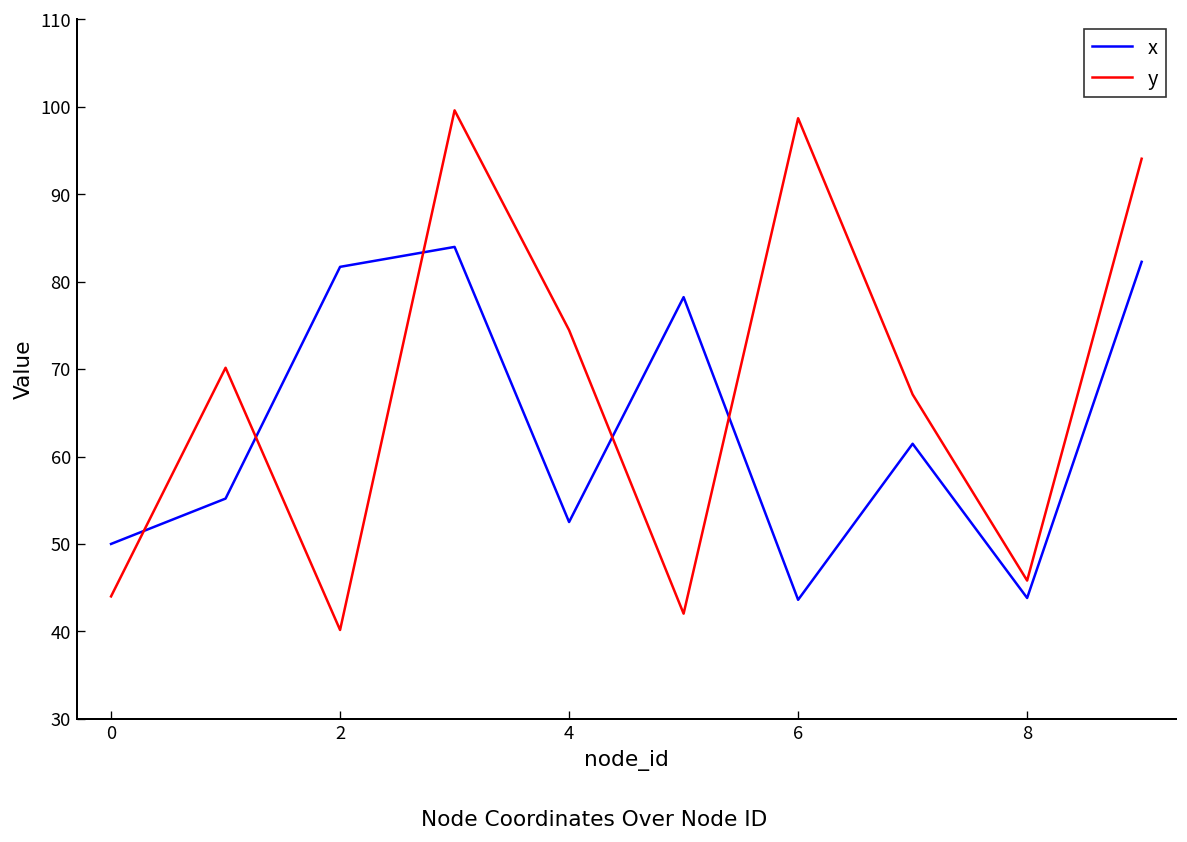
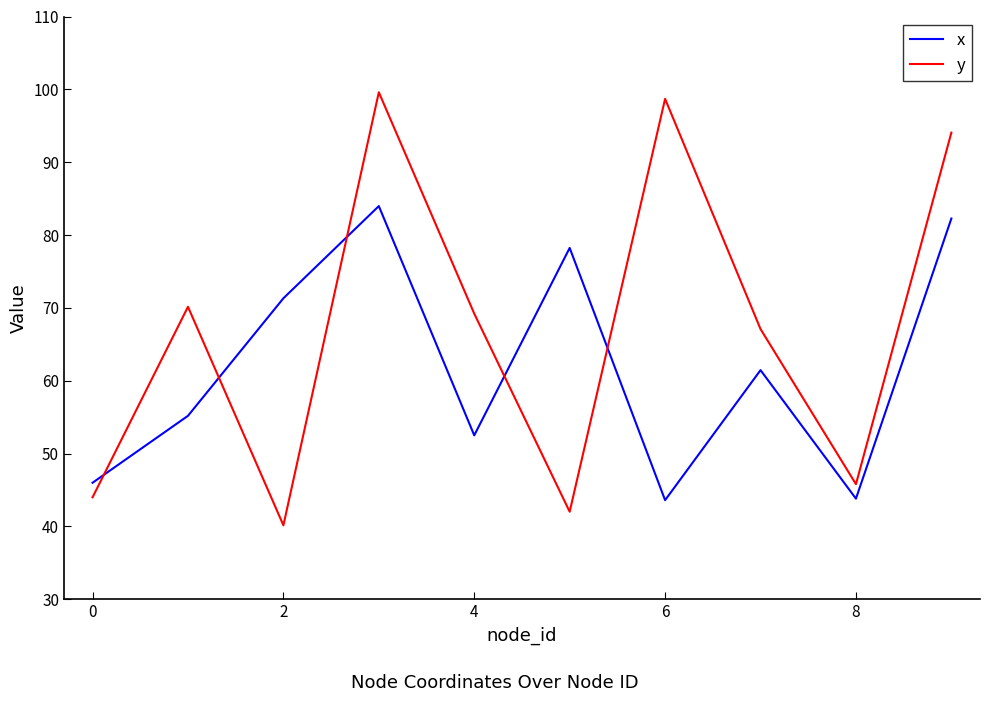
  {
    "x": {
-     "0": 50,
-     "2": 82,
+     "0": 46,
+     "2": 71,
      "4": 53,
      "6": 44,
      "8": 44
    },
    "y": {
      "0": 44,
      "2": 40,
-     "4": 74,
+     "4": 69,
      "6": 99,
      "8": 46
    }
  }
